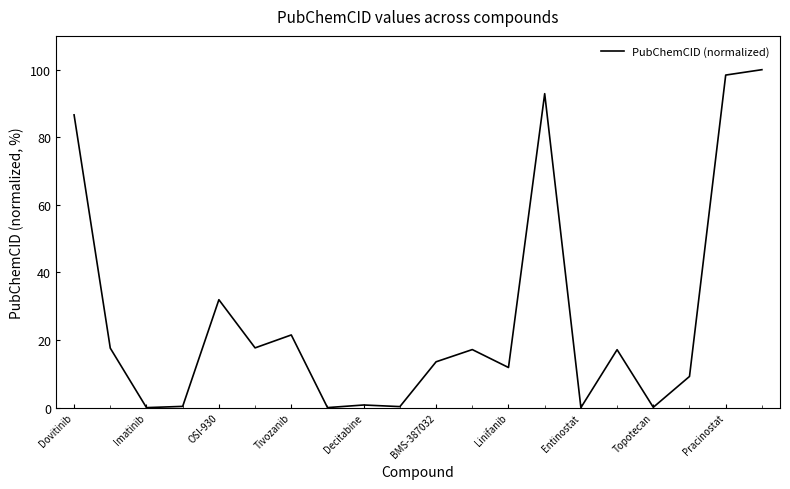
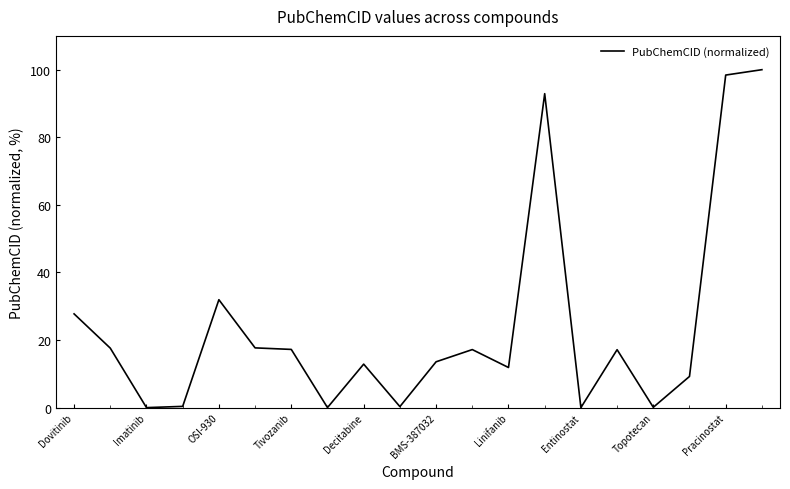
  {
-   "Dovitinib": 87,
+   "Dovitinib": 28,
    "Imatinib": 0,
    "OSI-930": 32,
-   "Tivozanib": 22,
-   "Decitabine": 1,
+   "Tivozanib": 17,
+   "Decitabine": 13,
    "BMS-387032": 14,
    "Linifanib": 12,
    "Entinostat": 0,
    "Topotecan": 0,
    "Pracinostat": 98
  }
